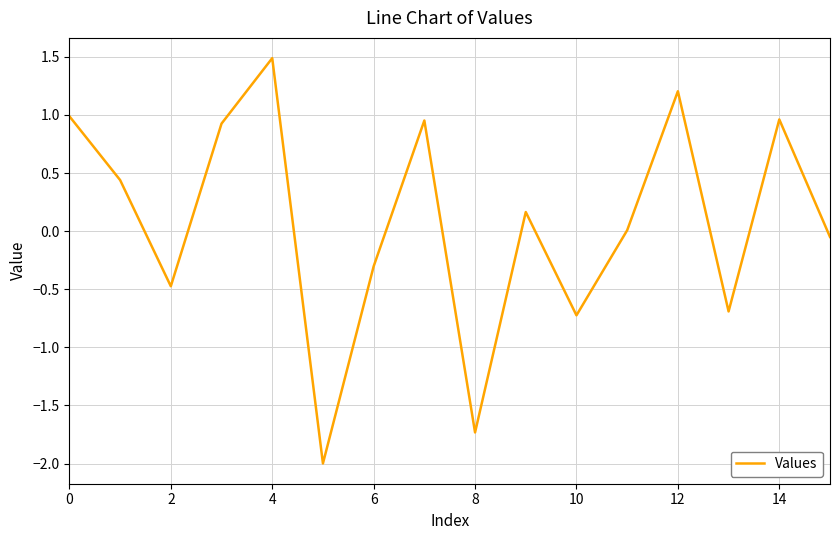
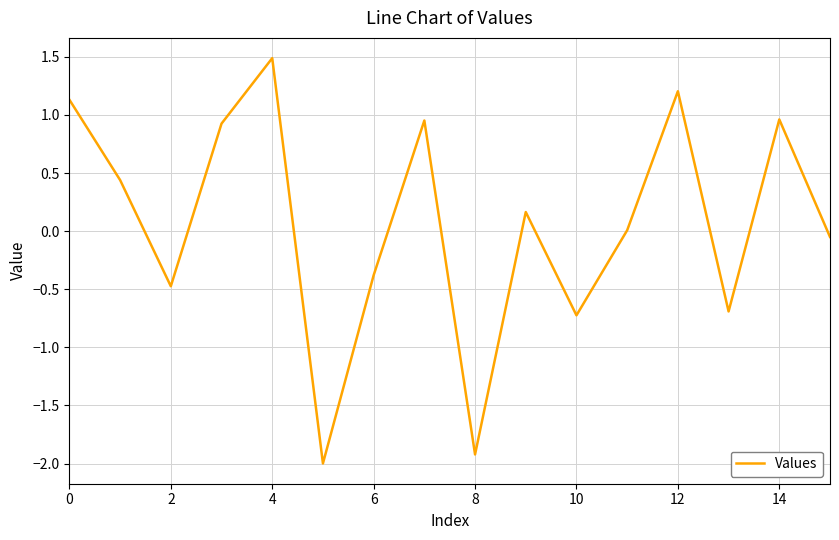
  {
-   "0": 0.99,
+   "0": 1.13,
    "2": -0.47,
    "4": 1.49,
-   "6": -0.30,
-   "8": -1.73,
+   "6": -0.38,
+   "8": -1.92,
    "10": -0.72,
    "12": 1.20,
    "14": 0.96
  }
